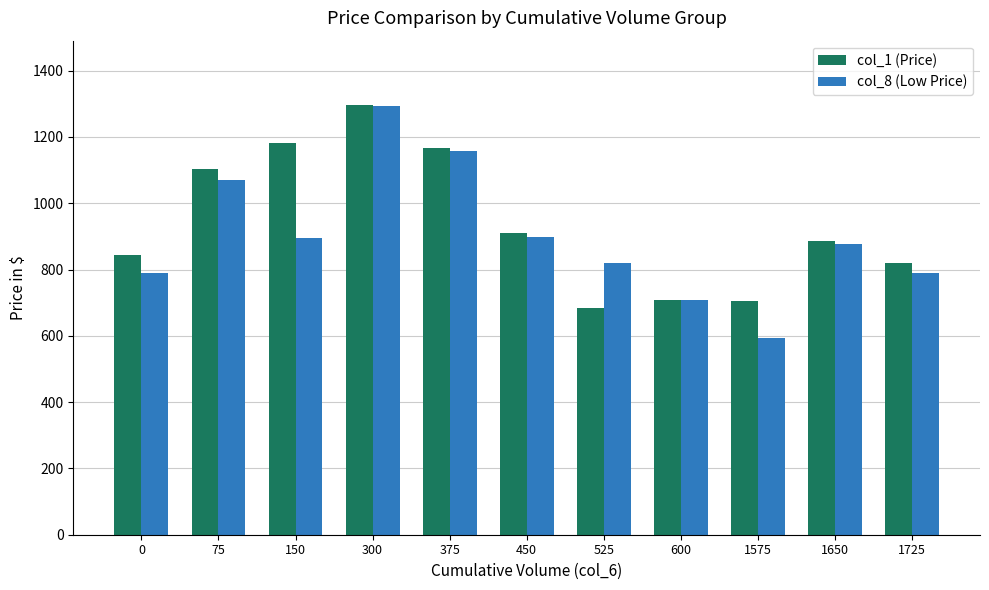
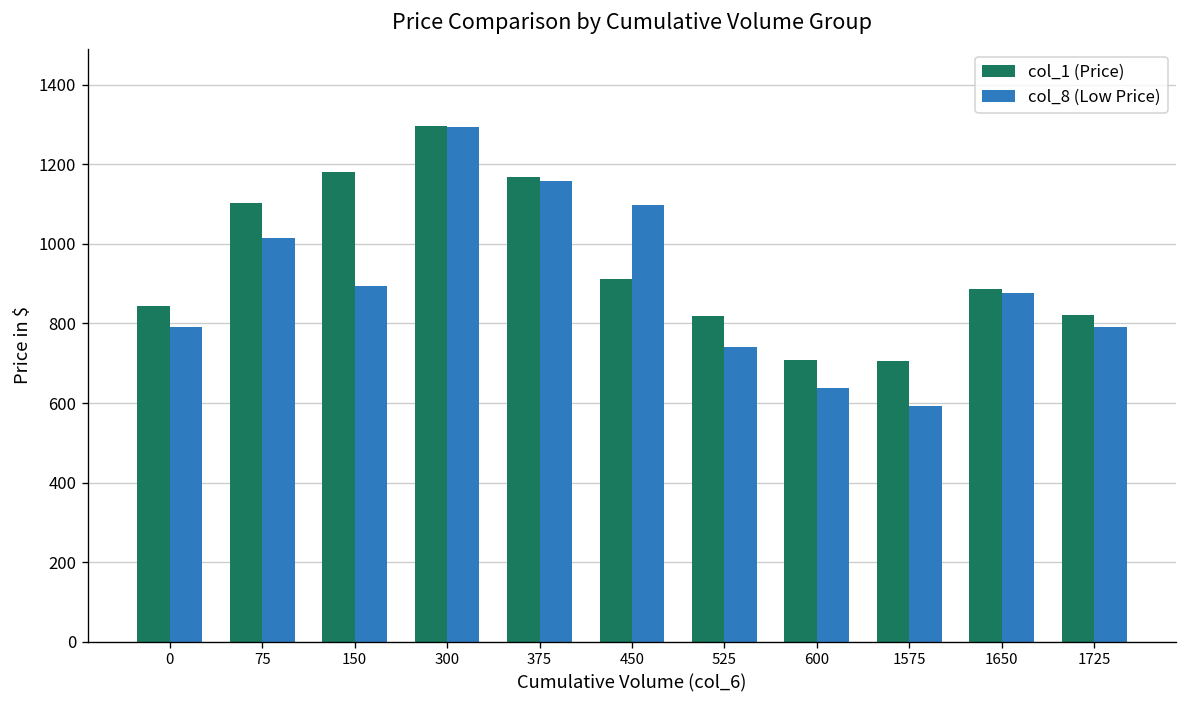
  {
    "col_1 (Price)": {
      "0": 840,
      "75": 1100,
      "150": 1180,
      "300": 1300,
      "375": 1170,
      "450": 910,
-     "525": 680,
+     "525": 820,
      "600": 710,
      "1575": 710,
      "1650": 890,
      "1725": 820
    },
    "col_8 (Low Price)": {
      "0": 790,
-     "75": 1070,
+     "75": 1020,
      "150": 890,
      "300": 1290,
      "375": 1160,
-     "450": 900,
-     "525": 820,
-     "600": 710,
+     "450": 1100,
+     "525": 740,
+     "600": 640,
      "1575": 590,
      "1650": 880,
      "1725": 790
    }
  }
